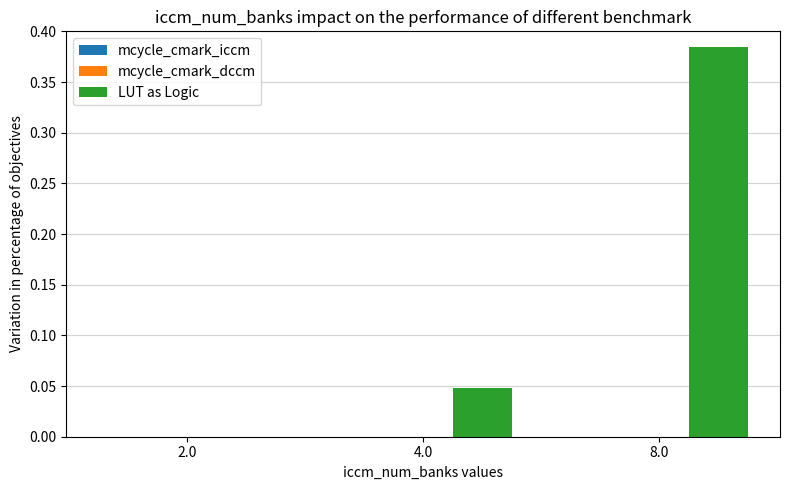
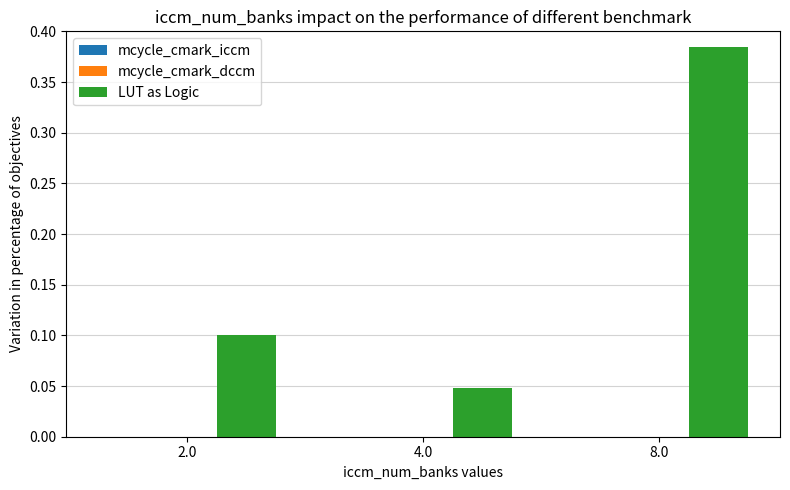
  {
    "mcycle_cmark_iccm": {
      "2.0": 0.0,
      "4.0": 0.0,
      "8.0": 0.0
    },
    "mcycle_cmark_dccm": {
      "2.0": 0.0,
      "4.0": 0.0,
      "8.0": 0.0
    },
    "LUT as Logic": {
-     "2.0": 0.0,
+     "2.0": 0.1,
      "4.0": 0.048,
      "8.0": 0.385
    }
  }
